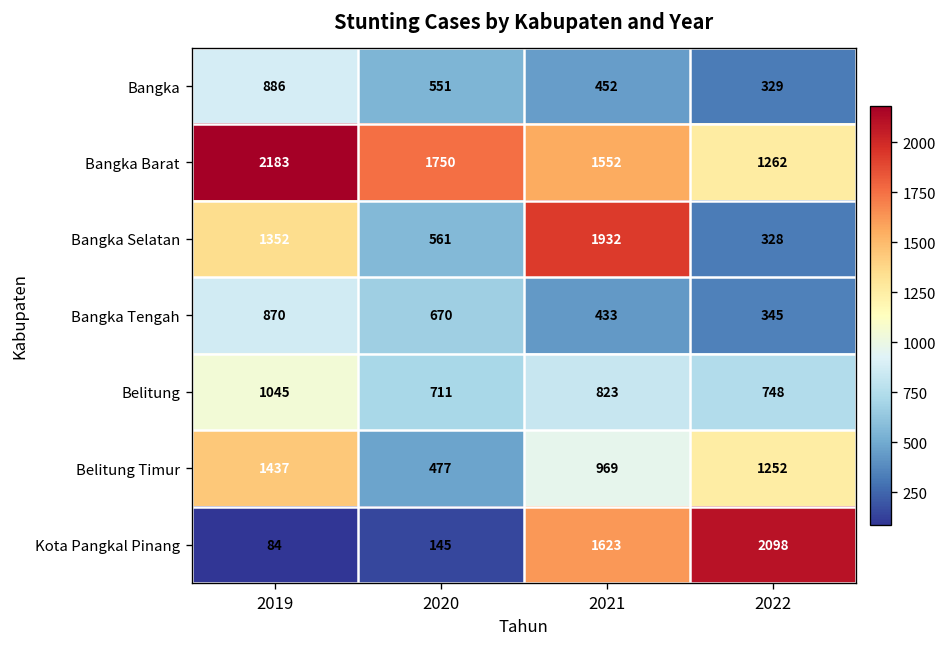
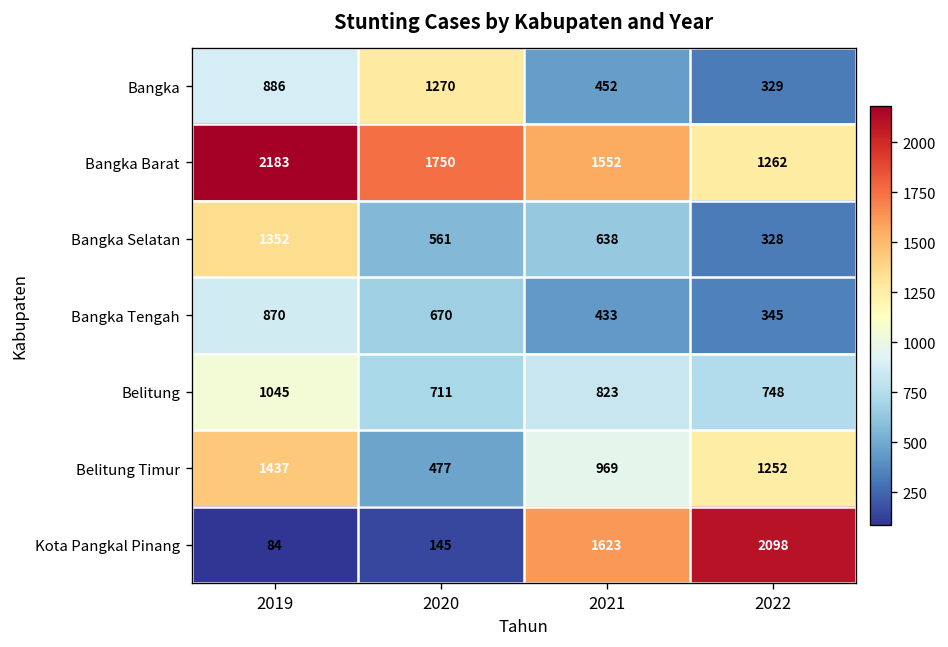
  {
    "Bangka": {
      "2019": 886,
-     "2020": 551,
+     "2020": 1270,
      "2021": 452,
      "2022": 329
    },
    "Bangka Barat": {
      "2019": 2183,
      "2020": 1750,
      "2021": 1552,
      "2022": 1262
    },
    "Bangka Selatan": {
      "2019": 1352,
      "2020": 561,
-     "2021": 1932,
+     "2021": 638,
      "2022": 328
    },
    "Bangka Tengah": {
      "2019": 870,
      "2020": 670,
      "2021": 433,
      "2022": 345
    },
    "Belitung": {
      "2019": 1045,
      "2020": 711,
      "2021": 823,
      "2022": 748
    },
    "Belitung Timur": {
      "2019": 1437,
      "2020": 477,
      "2021": 969,
      "2022": 1252
    },
    "Kota Pangkal Pinang": {
      "2019": 84,
      "2020": 145,
      "2021": 1623,
      "2022": 2098
    }
  }
